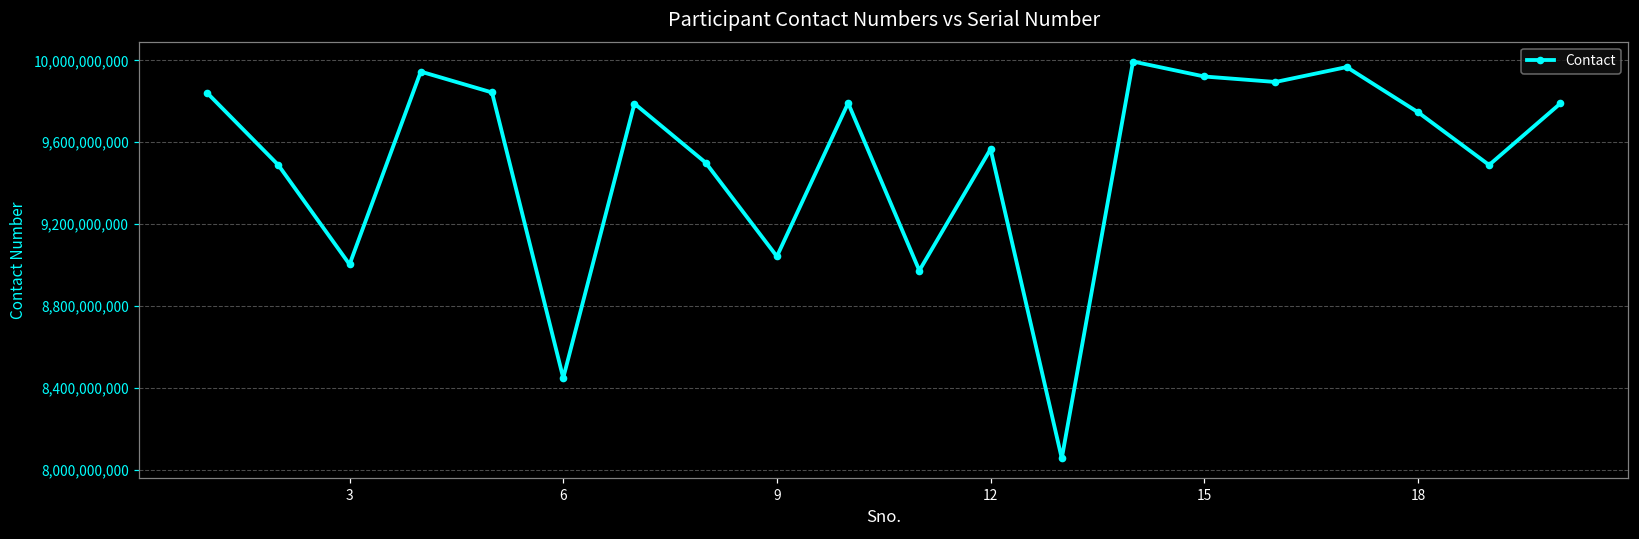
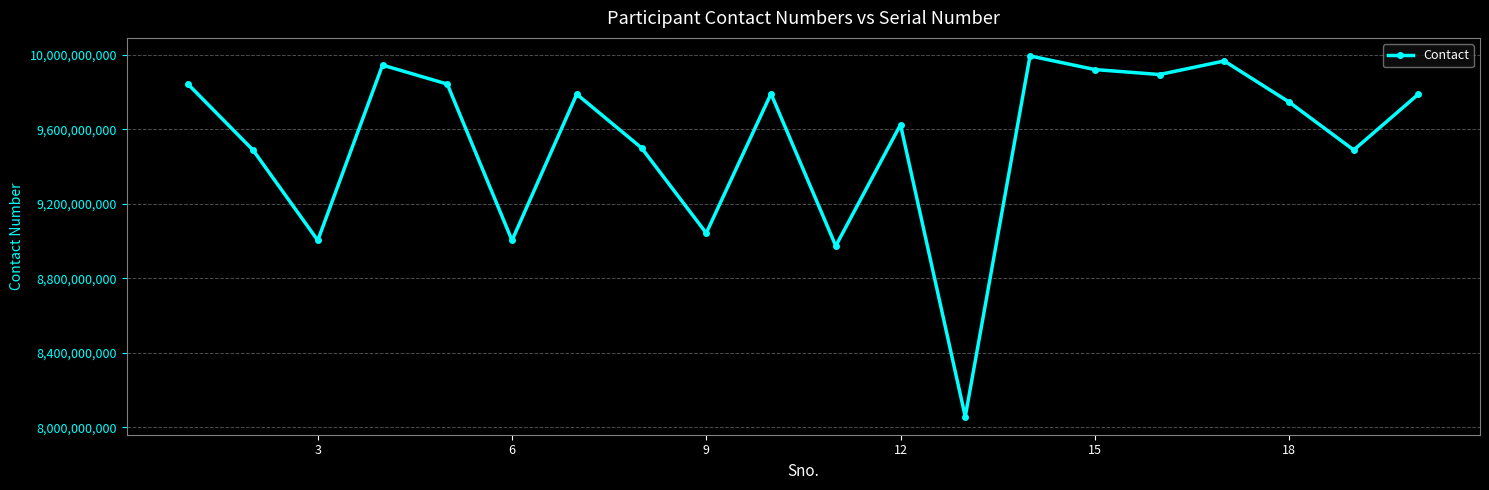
  {
    "3": "9,000,000,000",
-   "6": "8,450,000,000",
+   "6": "9,000,000,000",
    "9": "9,040,000,000",
-   "12": "9,570,000,000",
+   "12": "9,620,000,000",
    "15": "9,920,000,000",
    "18": "9,750,000,000"
  }
